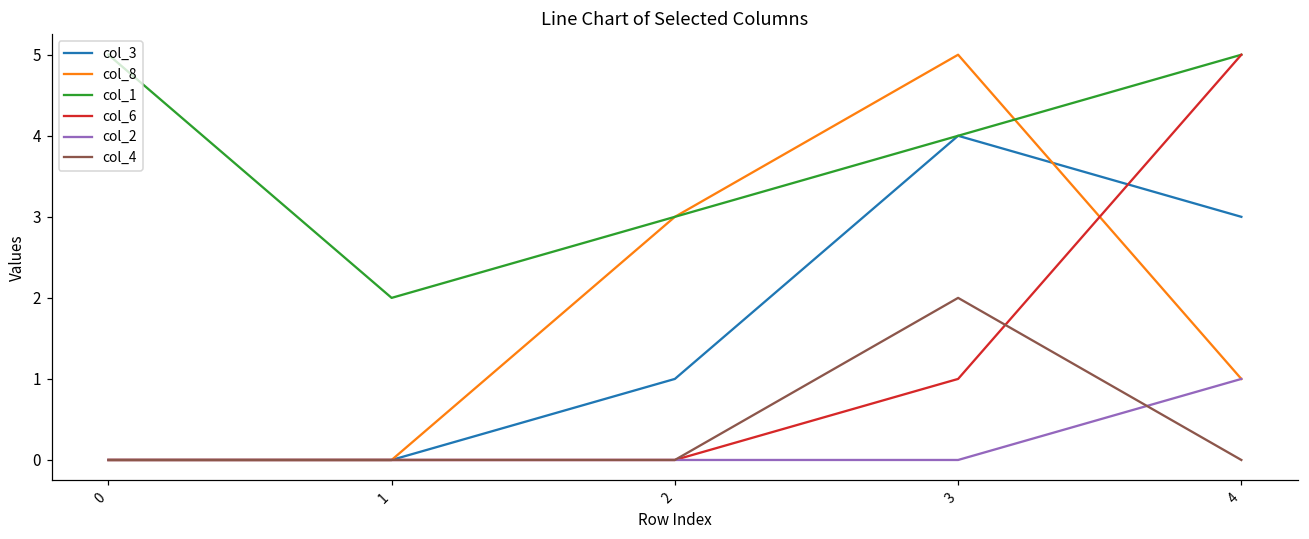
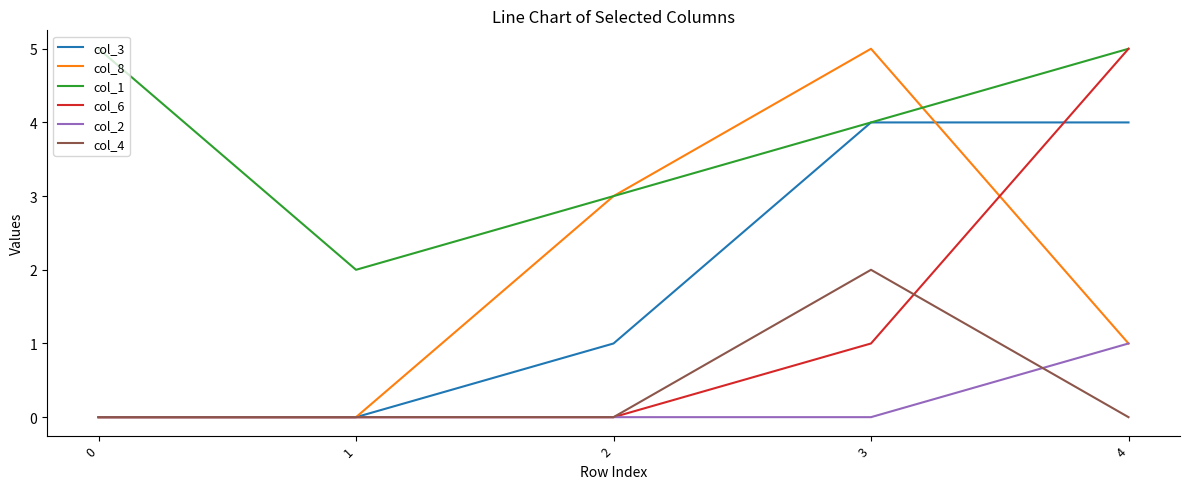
  {
    "col_3": {
      "2": 1,
-     "4": 3
+     "4": 4
    },
    "col_8": {
      "3": 5
    },
    "col_1": {
      "1": 2
    },
    "col_6": {
      "3": 1
    },
    "col_2": {
      "3": 0
    },
    "col_4": {
      "3": 2,
      "4": 0
    }
  }
